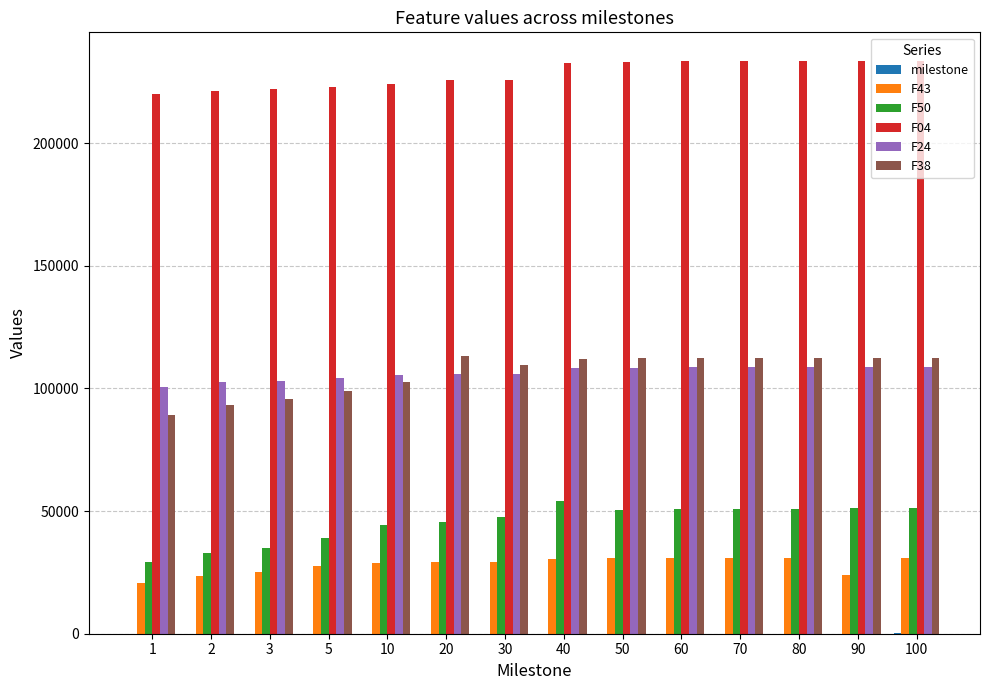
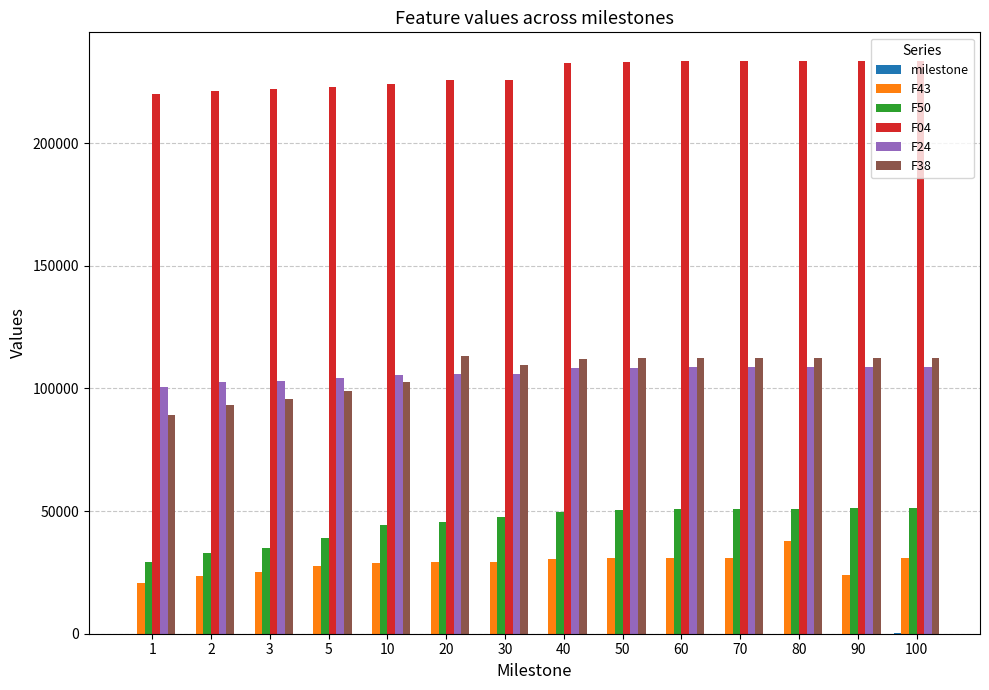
  {
    "F43": {
      "1": 21000,
      "2": 24000,
      "3": 25000,
      "5": 27000,
      "10": 29000,
      "20": 29000,
      "30": 29000,
      "40": 31000,
      "50": 31000,
      "60": 31000,
      "70": 31000,
-     "80": 31000,
+     "80": 38000,
      "90": 24000,
      "100": 31000
    },
    "F50": {
      "1": 29000,
      "2": 33000,
      "3": 35000,
      "5": 39000,
      "10": 44000,
      "20": 46000,
      "30": 48000,
-     "40": 54000,
+     "40": 50000,
      "50": 50000,
      "60": 51000,
      "70": 51000,
      "80": 51000,
      "90": 51000,
      "100": 51000
    },
    "F04": {
      "1": 220000,
      "2": 221000,
      "3": 222000,
      "5": 223000,
      "10": 224000,
      "20": 226000,
      "30": 226000,
      "40": 233000,
      "50": 233000,
      "60": 233000,
      "70": 233000,
      "80": 233000,
      "90": 233000
    },
    "F24": {
      "1": 100000,
      "2": 102000,
      "3": 103000,
      "5": 104000,
      "10": 106000,
      "20": 106000,
      "30": 106000,
      "40": 108000,
      "50": 108000,
      "60": 109000,
      "70": 109000,
      "80": 109000,
      "90": 109000,
      "100": 109000
    },
    "F38": {
      "1": 89000,
      "2": 93000,
      "3": 96000,
      "5": 99000,
      "10": 102000,
      "20": 113000,
      "30": 110000,
      "40": 112000,
      "50": 112000,
      "60": 113000,
      "70": 113000,
      "80": 113000,
      "90": 113000,
      "100": 113000
    }
  }
